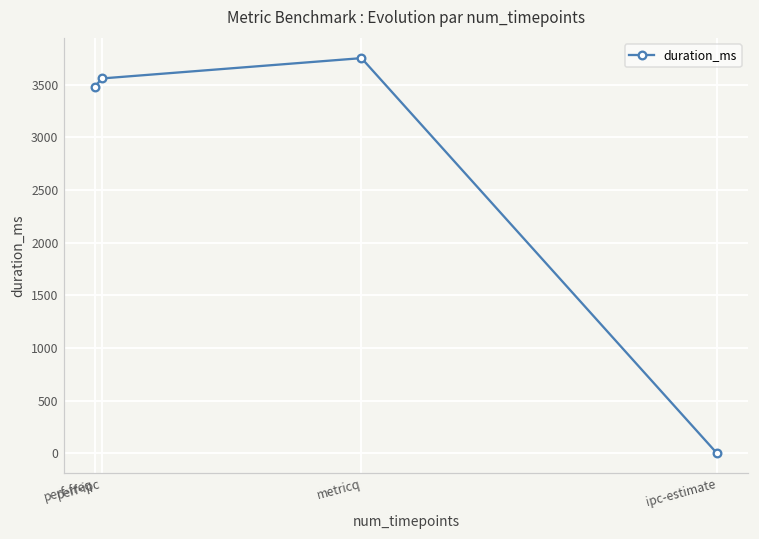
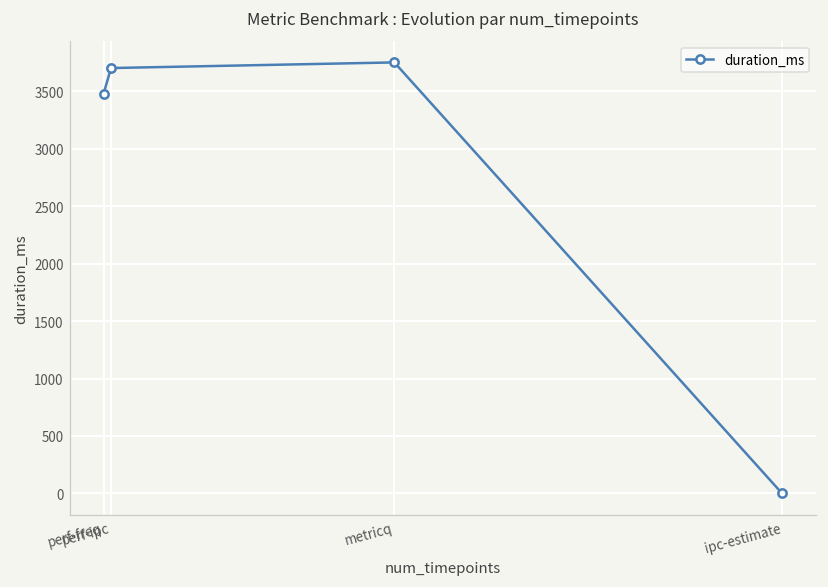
  {
    "perf-freq": 3500,
-   "perf-ipc": 3600,
+   "perf-ipc": 3700,
    "metricq": 3800,
    "ipc-estimate": 0
  }
